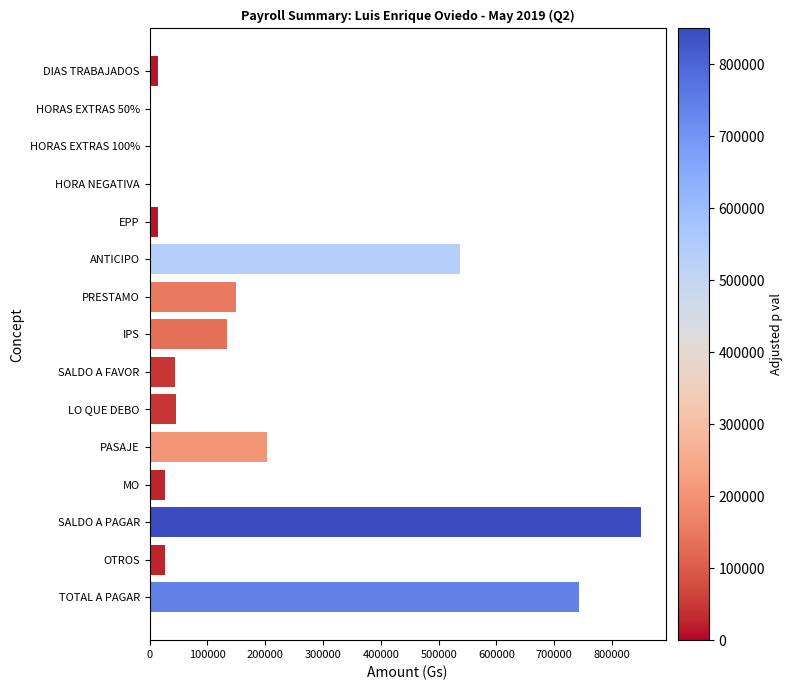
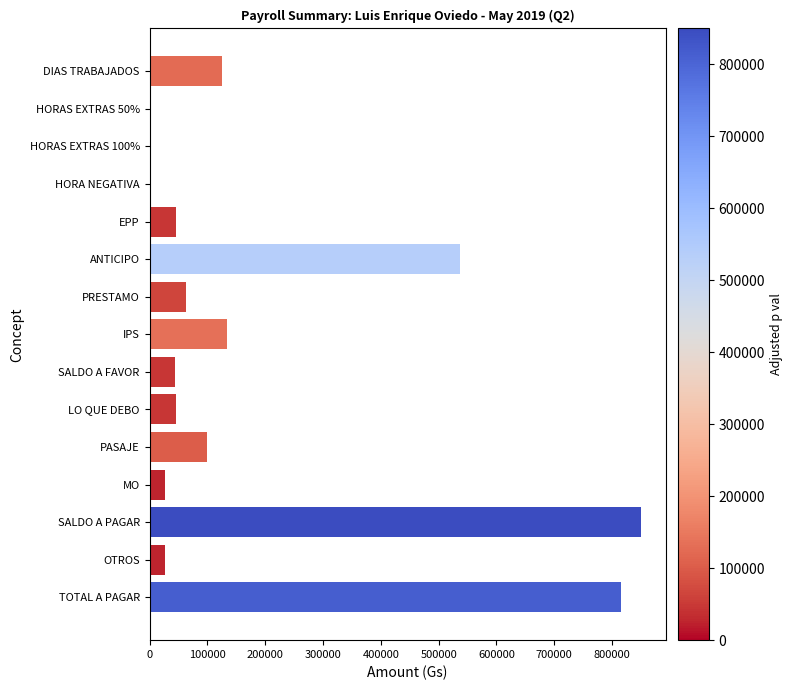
  {
-   "DIAS TRABAJADOS": 20000,
+   "DIAS TRABAJADOS": 120000,
    "HORA NEGATIVA": 0,
-   "EPP": 20000,
+   "EPP": 50000,
    "ANTICIPO": 540000,
-   "PRESTAMO": 150000,
+   "PRESTAMO": 60000,
    "IPS": 130000,
    "SALDO A FAVOR": 40000,
    "LO QUE DEBO": 50000,
-   "PASAJE": 200000,
+   "PASAJE": 100000,
    "MO": 30000,
    "SALDO A PAGAR": 850000,
    "OTROS": 30000,
-   "TOTAL A PAGAR": 740000
+   "TOTAL A PAGAR": 820000
  }
